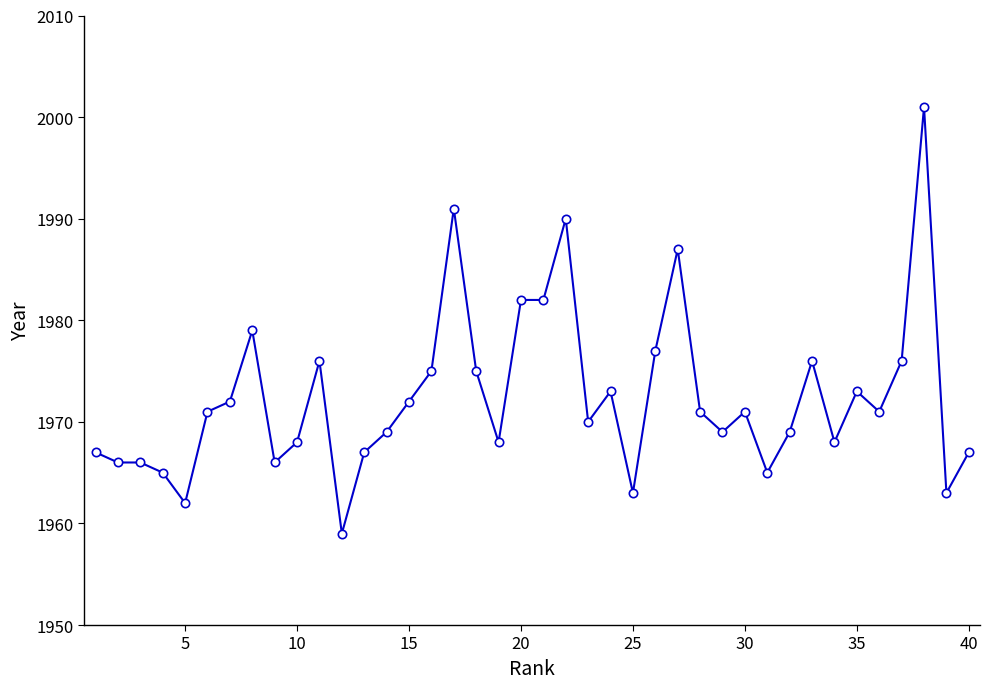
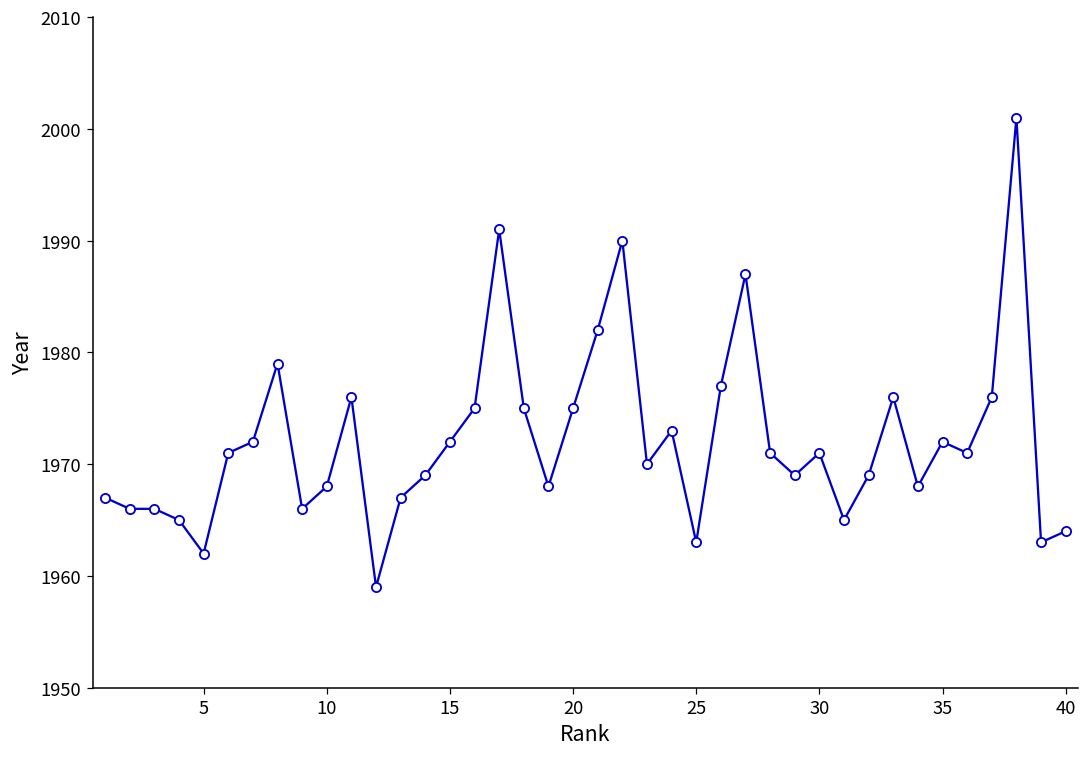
  {
    "5": 1962,
    "10": 1968,
    "15": 1972,
-   "20": 1982,
+   "20": 1975,
    "25": 1963,
    "30": 1971,
-   "35": 1973,
-   "40": 1967
+   "35": 1972,
+   "40": 1964
  }
